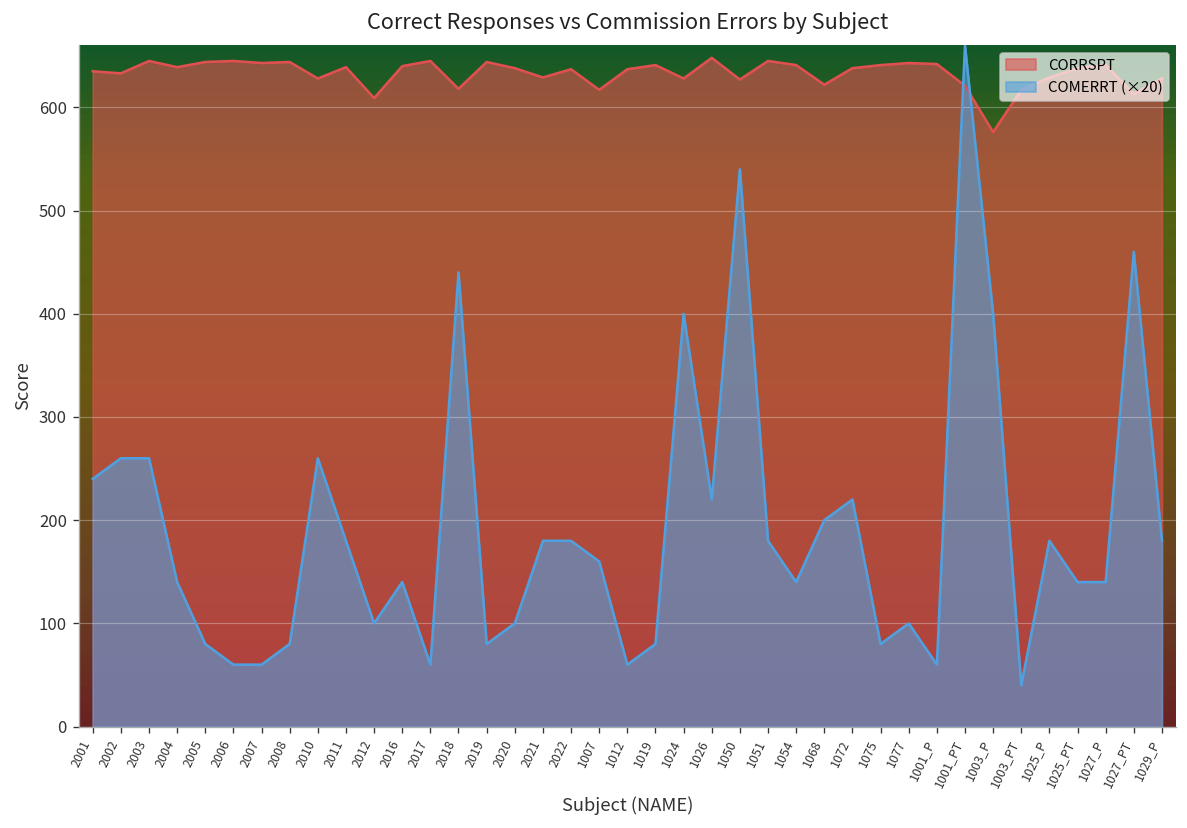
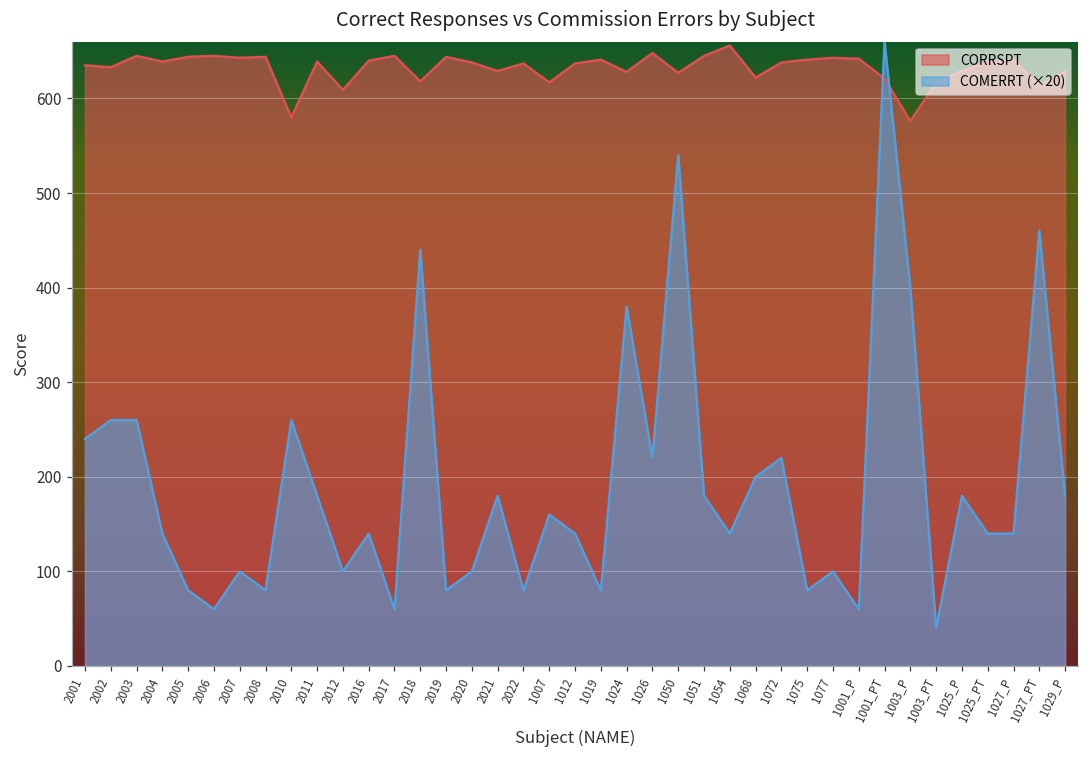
  {
    "CORRSPT": {
      "2001": 640,
      "2002": 630,
      "2003": 650,
      "2004": 640,
      "2005": 640,
      "2006": 650,
      "2007": 640,
      "2008": 640,
-     "2010": 630,
+     "2010": 580,
      "2011": 640,
      "2012": 610,
      "2016": 640,
      "2017": 650,
      "2018": 620,
      "2019": 640,
      "2020": 640,
      "2021": 630,
      "2022": 640,
      "1007": 620,
      "1012": 640,
      "1019": 640,
      "1024": 630,
      "1026": 650,
      "1050": 630,
      "1051": 650,
-     "1054": 640,
+     "1054": 660,
      "1068": 620,
      "1072": 640,
      "1075": 640,
      "1077": 640,
      "1001_P": 640,
      "1001_PT": 620,
      "1003_P": 580
    },
    "COMERRT (×20)": {
      "2001": 240,
      "2002": 260,
      "2003": 260,
      "2004": 140,
      "2005": 80,
      "2006": 60,
-     "2007": 60,
+     "2007": 100,
      "2008": 80,
      "2010": 260,
      "2011": 180,
      "2012": 100,
      "2016": 140,
      "2017": 60,
      "2018": 440,
      "2019": 80,
      "2020": 100,
      "2021": 180,
-     "2022": 180,
+     "2022": 80,
      "1007": 160,
-     "1012": 60,
+     "1012": 140,
      "1019": 80,
-     "1024": 400,
+     "1024": 380,
      "1026": 220,
      "1050": 540,
      "1051": 180,
      "1054": 140,
      "1068": 200,
      "1072": 220,
      "1075": 80,
      "1077": 100,
      "1001_P": 60,
      "1001_PT": 660,
      "1003_P": 400,
      "1003_PT": 40,
      "1025_P": 180,
      "1025_PT": 140,
      "1027_P": 140,
      "1027_PT": 460,
      "1029_P": 180
    }
  }
